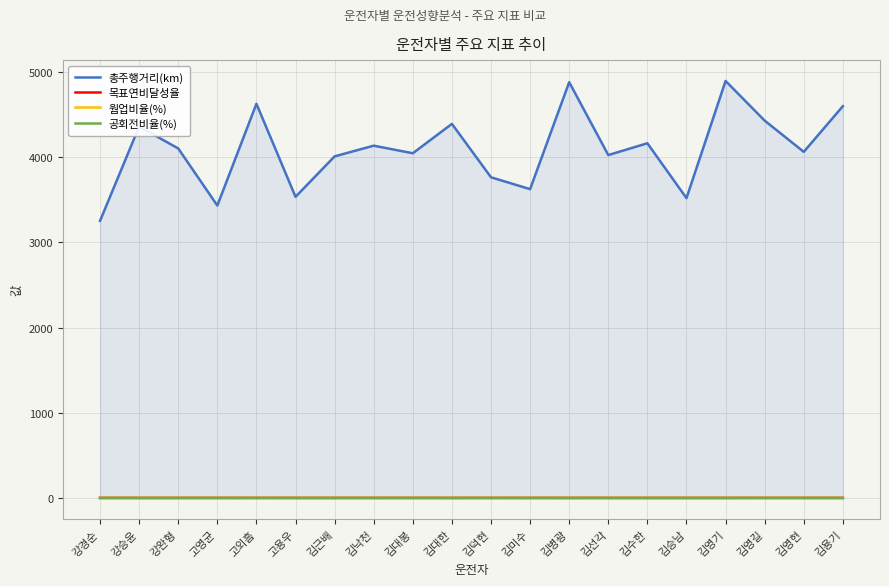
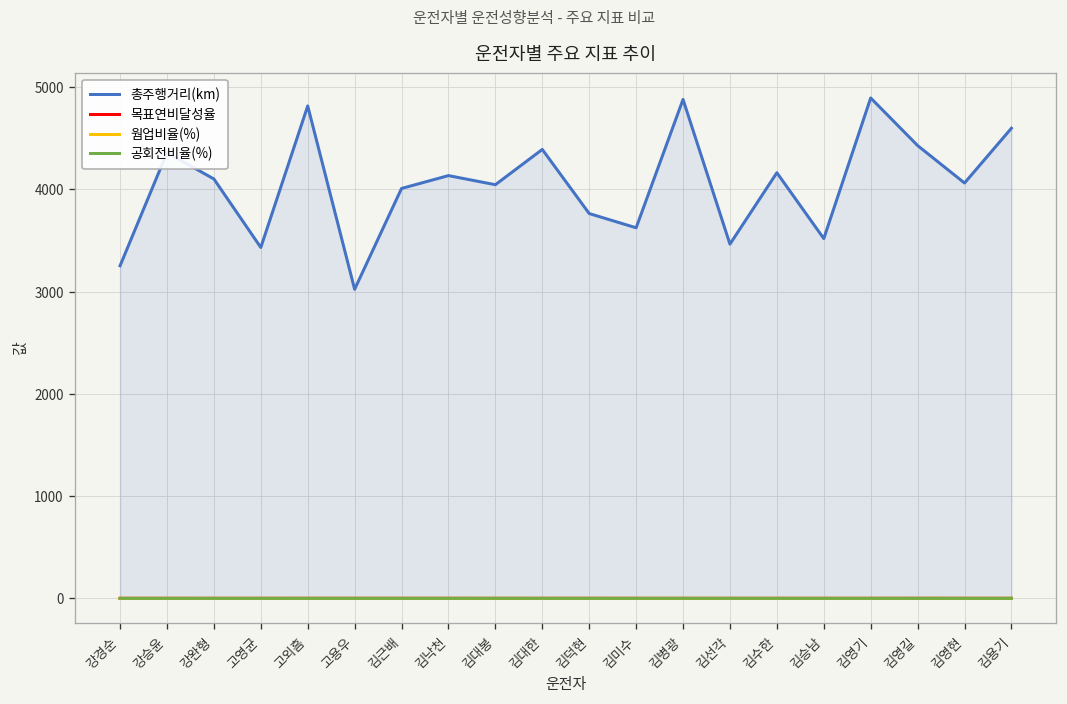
  {
    "총주행거리(km)": {
      "강경순": 3300,
      "강완형": 4100,
      "고영균": 3400,
-     "고외흠": 4600,
-     "고용우": 3500,
+     "고외흠": 4800,
+     "고용우": 3000,
      "김근배": 4000,
      "김낙천": 4100,
      "김대봉": 4000,
      "김대한": 4400,
      "김덕현": 3800,
      "김미수": 3600,
      "김병광": 4900,
-     "김선각": 4000,
+     "김선각": 3500,
      "김수한": 4200,
      "김승남": 3500,
      "김영기": 4900,
      "김영길": 4400,
      "김영현": 4100,
      "김용기": 4600
    },
    "공회전비율(%)": {
      "강경순": 0,
      "강승윤": 0,
      "강완형": 0,
      "고영균": 0,
      "고외흠": 0,
      "고용우": 0,
      "김근배": 0,
      "김낙천": 0,
      "김대봉": 0,
      "김대한": 0,
      "김덕현": 0,
      "김미수": 0,
      "김병광": 0,
      "김선각": 0,
      "김수한": 0,
      "김승남": 0,
      "김영기": 0,
      "김영길": 0,
      "김영현": 0,
      "김용기": 0
    }
  }
